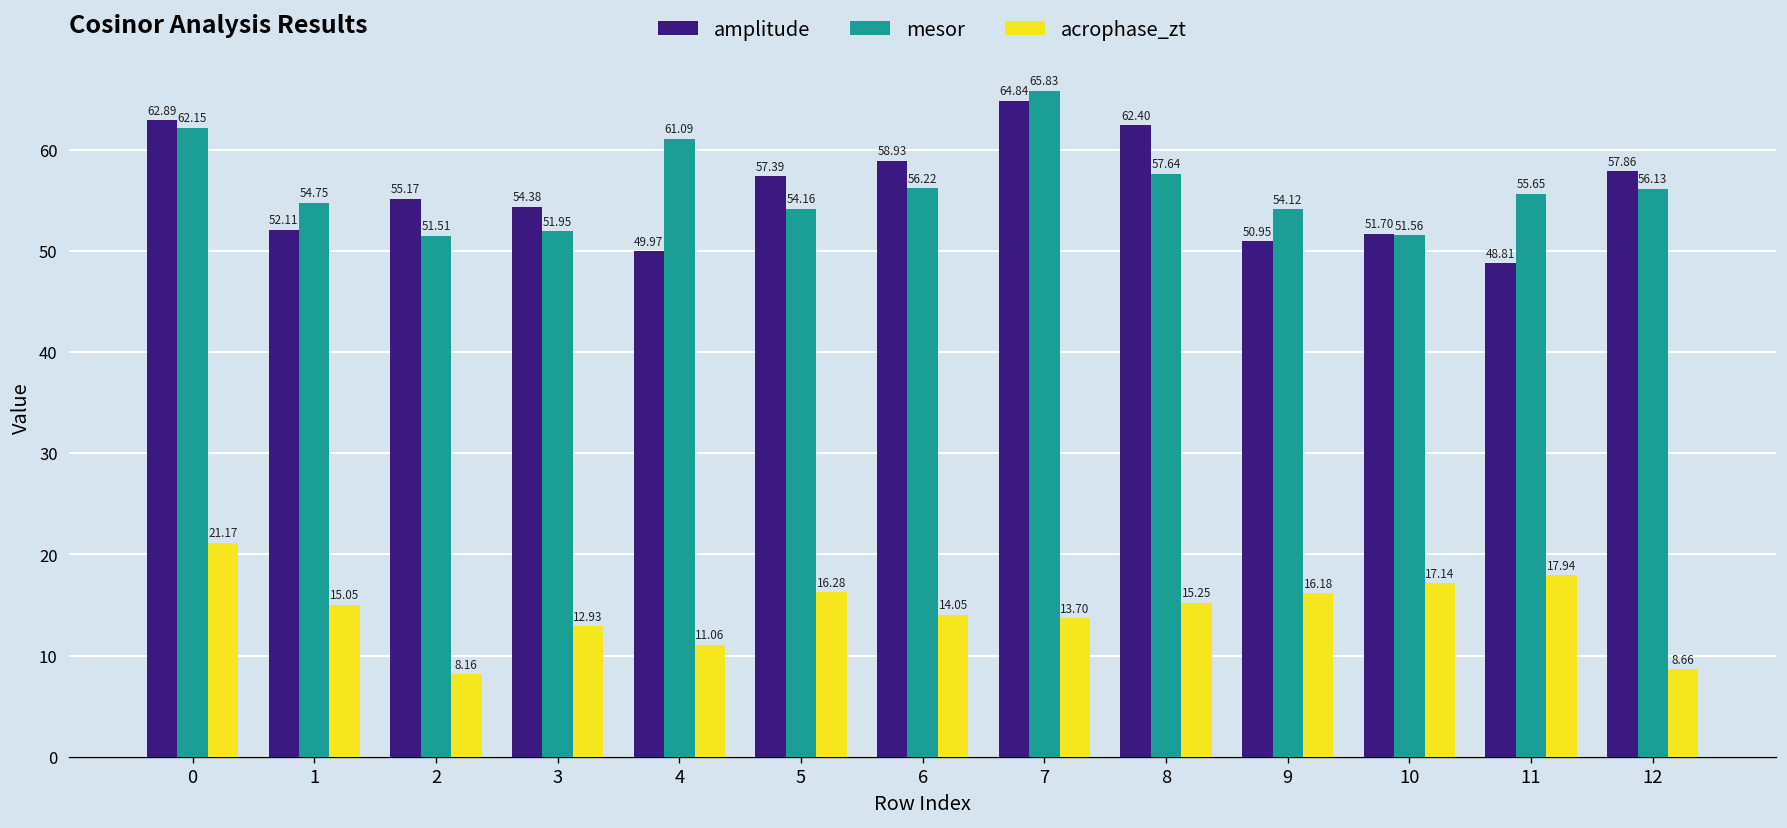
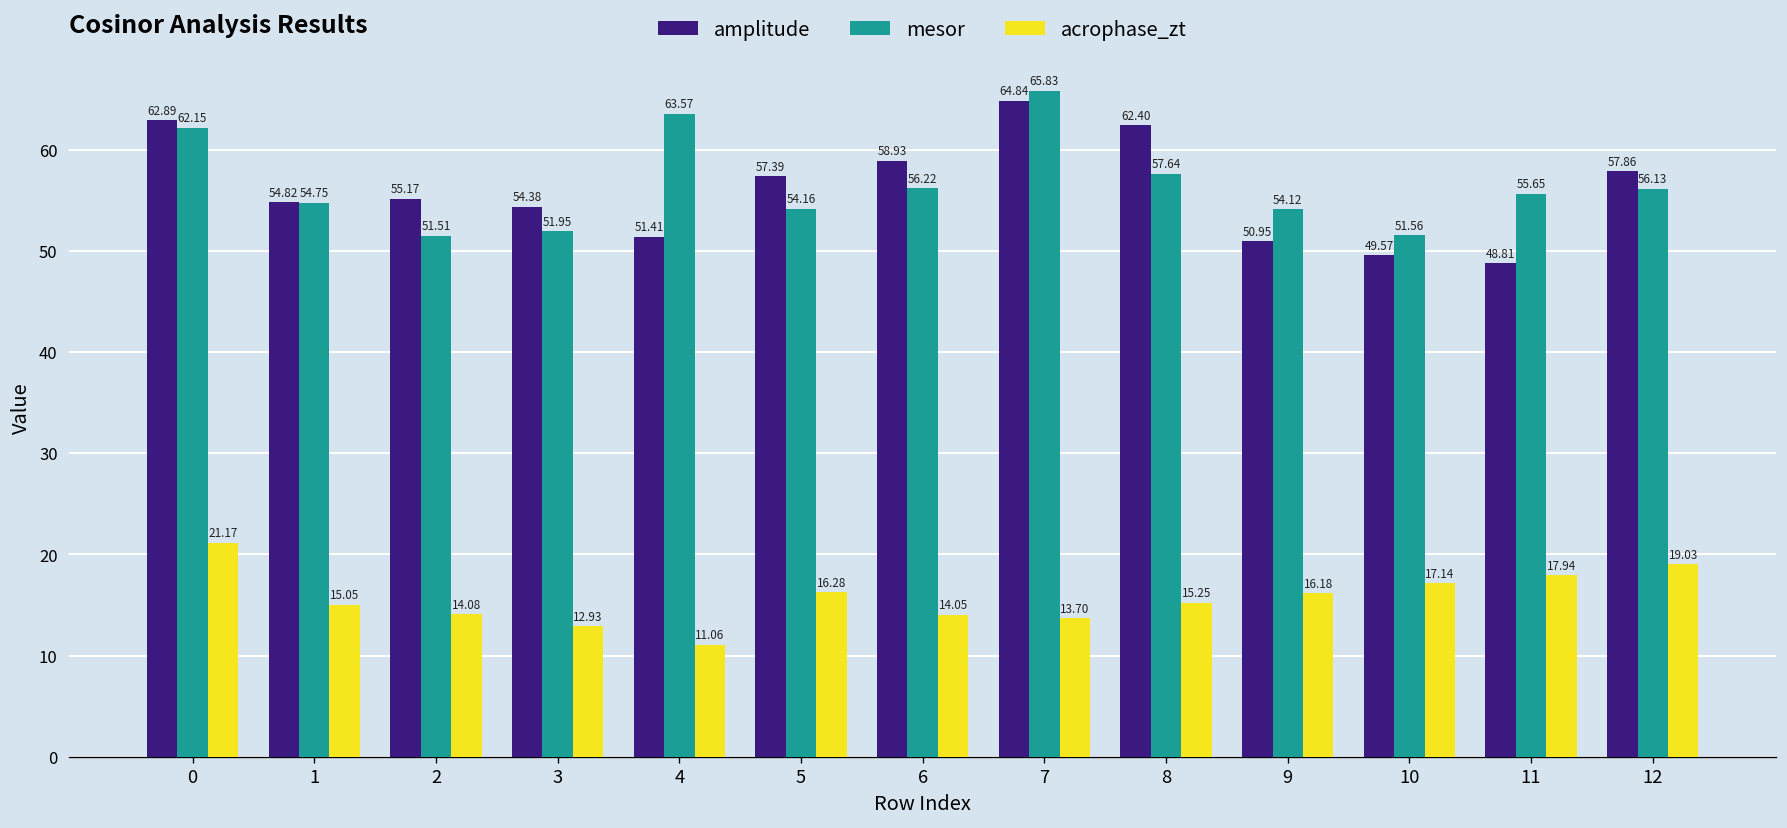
  {
    "amplitude": {
      "0": 62.89,
-     "1": 52.11,
+     "1": 54.82,
      "2": 55.17,
      "3": 54.38,
-     "4": 49.97,
+     "4": 51.41,
      "5": 57.39,
      "6": 58.93,
      "7": 64.84,
      "8": 62.40,
      "9": 50.95,
-     "10": 51.70,
+     "10": 49.57,
      "11": 48.81,
      "12": 57.86
    },
    "mesor": {
      "0": 62.15,
      "1": 54.75,
      "2": 51.51,
      "3": 51.95,
-     "4": 61.09,
+     "4": 63.57,
      "5": 54.16,
      "6": 56.22,
      "7": 65.83,
      "8": 57.64,
      "9": 54.12,
      "10": 51.56,
      "11": 55.65,
      "12": 56.13
    },
    "acrophase_zt": {
      "0": 21.17,
      "1": 15.05,
-     "2": 8.16,
+     "2": 14.08,
      "3": 12.93,
      "4": 11.06,
      "5": 16.28,
      "6": 14.05,
      "7": 13.70,
      "8": 15.25,
      "9": 16.18,
      "10": 17.14,
      "11": 17.94,
-     "12": 8.66
+     "12": 19.03
    }
  }
